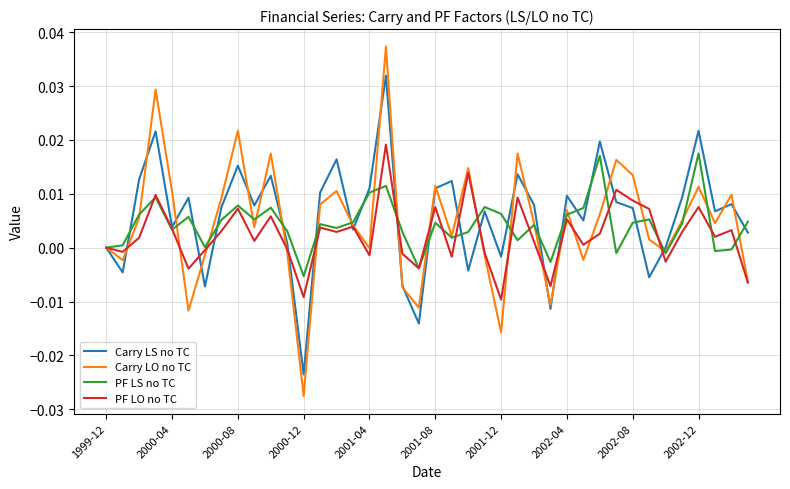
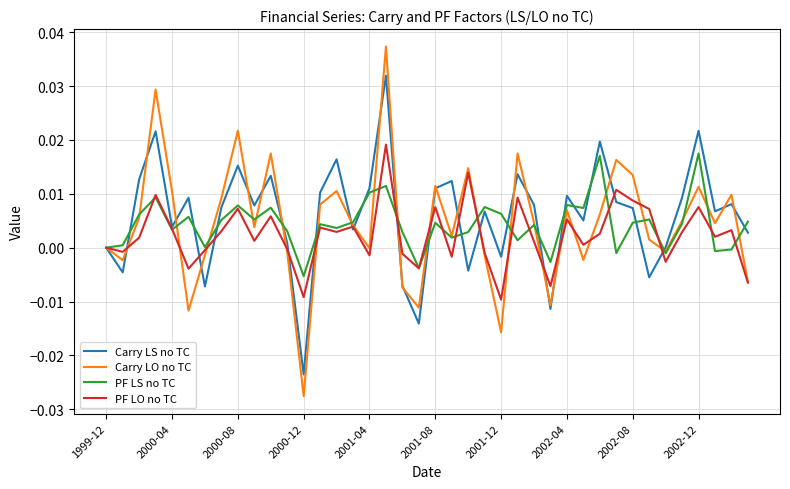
  {
    "Carry LS no TC": {
      "2000-08": 0.015,
      "2000-12": -0.024,
      "2001-04": 0.011,
      "2001-12": -0.002,
      "2002-04": 0.010,
      "2002-08": 0.007,
      "2002-12": 0.022
    },
    "Carry LO no TC": {
      "2000-04": 0.010,
      "2000-08": 0.022,
      "2000-12": -0.028,
      "2001-04": 0.000,
      "2001-12": -0.016,
      "2002-04": 0.007,
      "2002-08": 0.013,
      "2002-12": 0.011
    },
    "PF LS no TC": {
      "2000-08": 0.008,
      "2000-12": -0.005,
      "2001-04": 0.010,
      "2001-08": 0.005,
      "2001-12": 0.006,
-     "2002-04": 0.006,
+     "2002-04": 0.008,
      "2002-08": 0.005,
      "2002-12": 0.018
    },
    "PF LO no TC": {
      "2000-08": 0.007,
      "2000-12": -0.009,
      "2001-04": -0.001,
      "2001-08": 0.008,
      "2001-12": -0.010,
      "2002-04": 0.005,
      "2002-08": 0.009,
      "2002-12": 0.008
    }
  }
